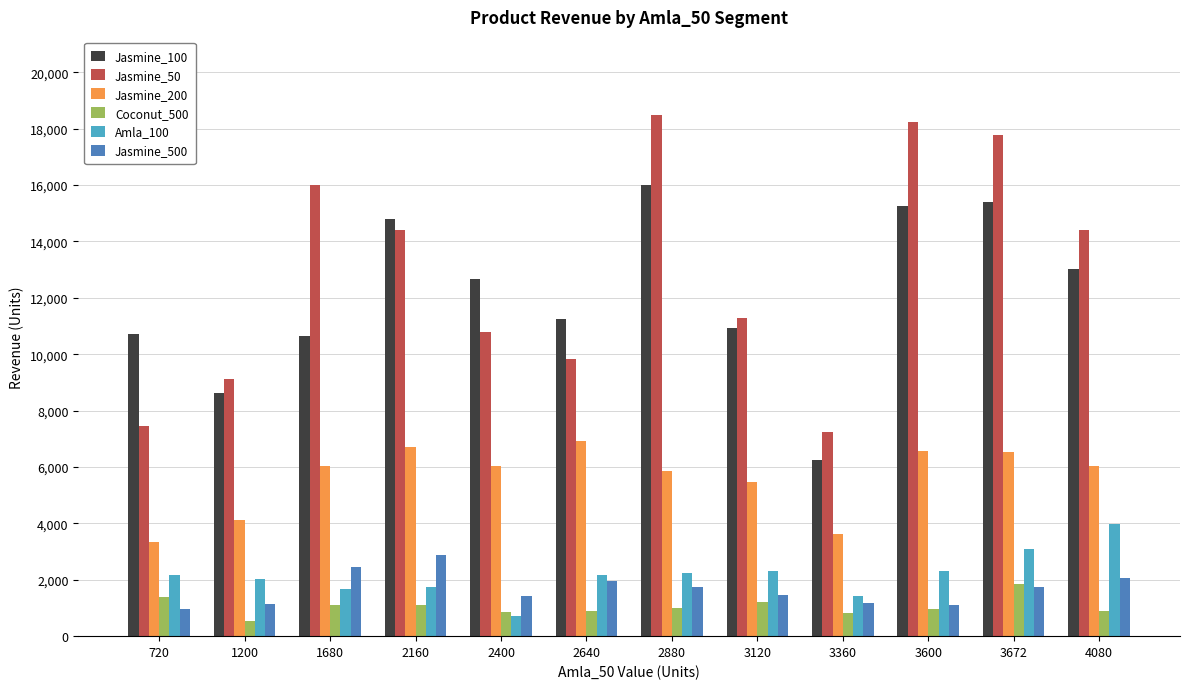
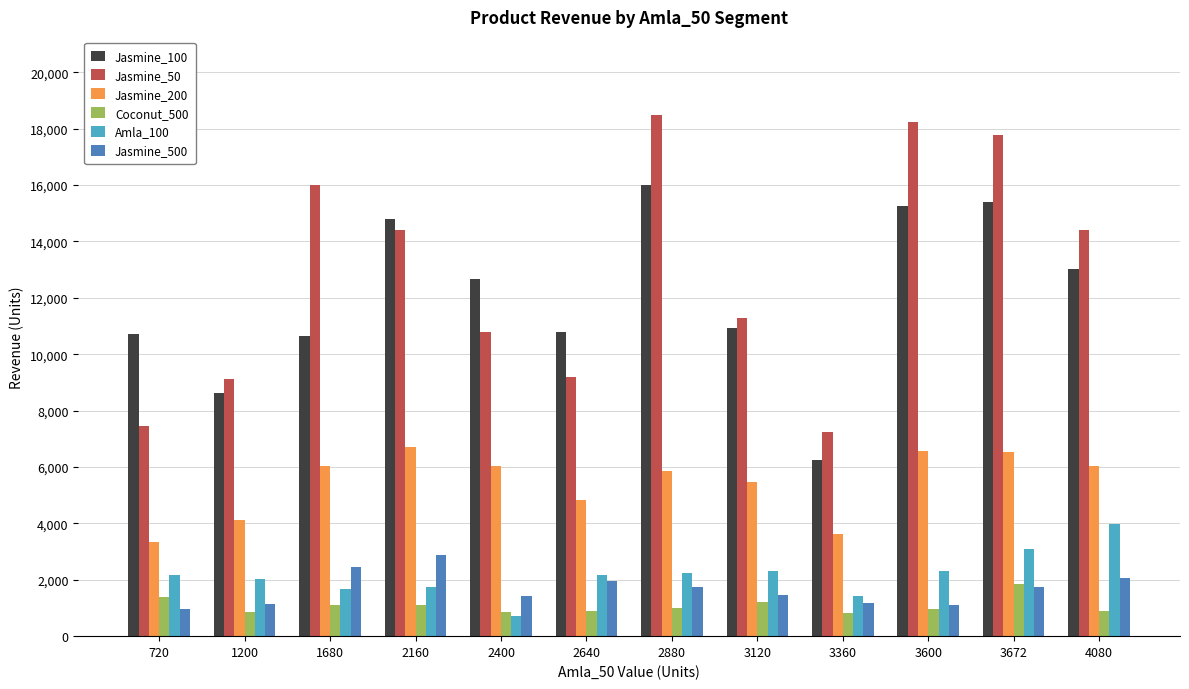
  {
    "Jasmine_100": {
      "720": "10,700",
      "1200": "8,600",
      "1680": "10,700",
      "2160": "14,800",
      "2400": "12,700",
-     "2640": "11,200",
+     "2640": "10,800",
      "2880": "16,000",
      "3120": "10,900",
      "3360": "6,300",
      "3600": "15,300",
      "3672": "15,400",
      "4080": "13,000"
    },
    "Jasmine_50": {
      "720": "7,400",
      "1200": "9,100",
      "1680": "16,000",
      "2160": "14,400",
      "2400": "10,800",
-     "2640": "9,800",
+     "2640": "9,200",
      "2880": "18,500",
      "3120": "11,300",
      "3360": "7,200",
      "3600": "18,200",
      "3672": "17,800",
      "4080": "14,400"
    },
    "Jasmine_200": {
      "720": "3,400",
      "1200": "4,100",
      "1680": "6,000",
      "2160": "6,700",
      "2400": "6,000",
-     "2640": "6,900",
+     "2640": "4,800",
      "2880": "5,900",
      "3120": "5,500",
      "3360": "3,600",
      "3600": "6,600",
      "3672": "6,500",
      "4080": "6,000"
    },
    "Coconut_500": {
      "720": "1,400",
-     "1200": "500",
+     "1200": "900",
      "1680": "1,100",
      "2160": "1,100",
      "2400": "800",
      "2640": "900",
      "2880": "1,000",
      "3120": "1,200",
      "3360": "800",
      "3600": "1,000",
      "3672": "1,800",
      "4080": "900"
    }
  }
